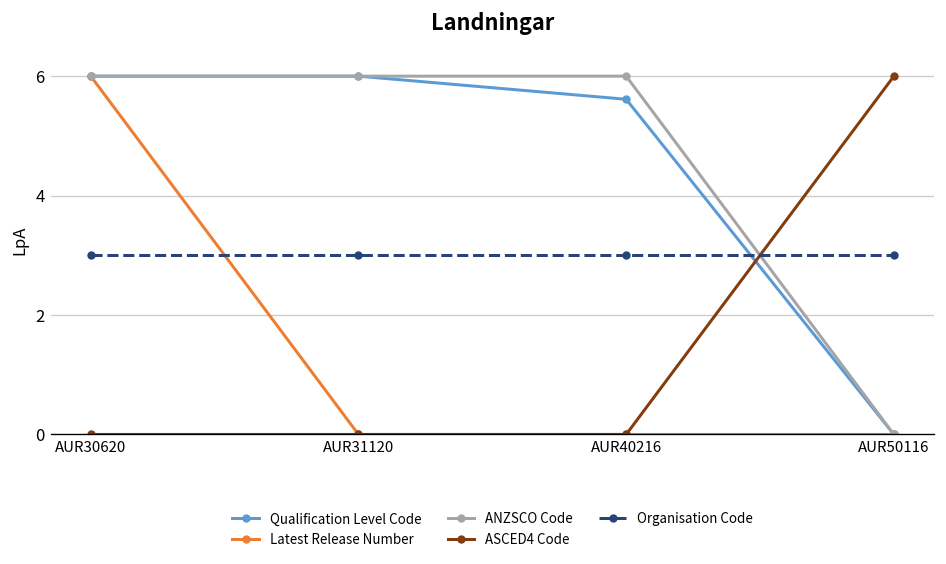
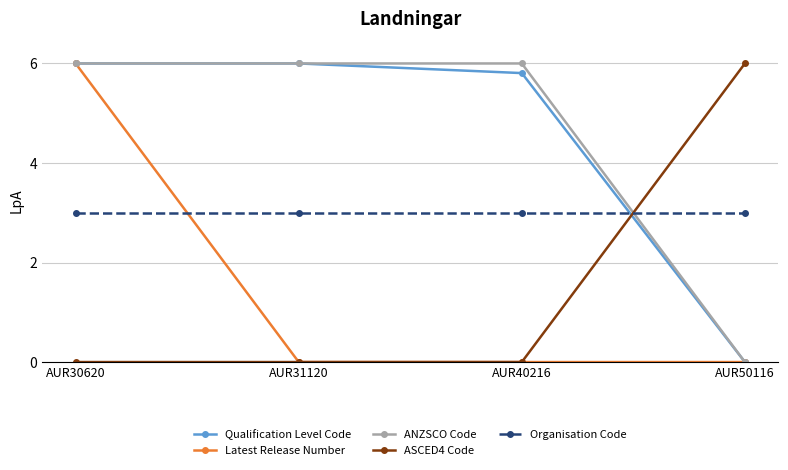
  {
    "Qualification Level Code": {
-     "AUR40216": 5.6
+     "AUR40216": 5.8
    },
    "ANZSCO Code": {
      "AUR40216": 6.0
    },
    "ASCED4 Code": {
      "AUR30620": 0.0,
      "AUR50116": 6.0
    },
    "Organisation Code": {
      "AUR30620": 3.0,
      "AUR31120": 3.0,
      "AUR40216": 3.0,
      "AUR50116": 3.0
    }
  }
